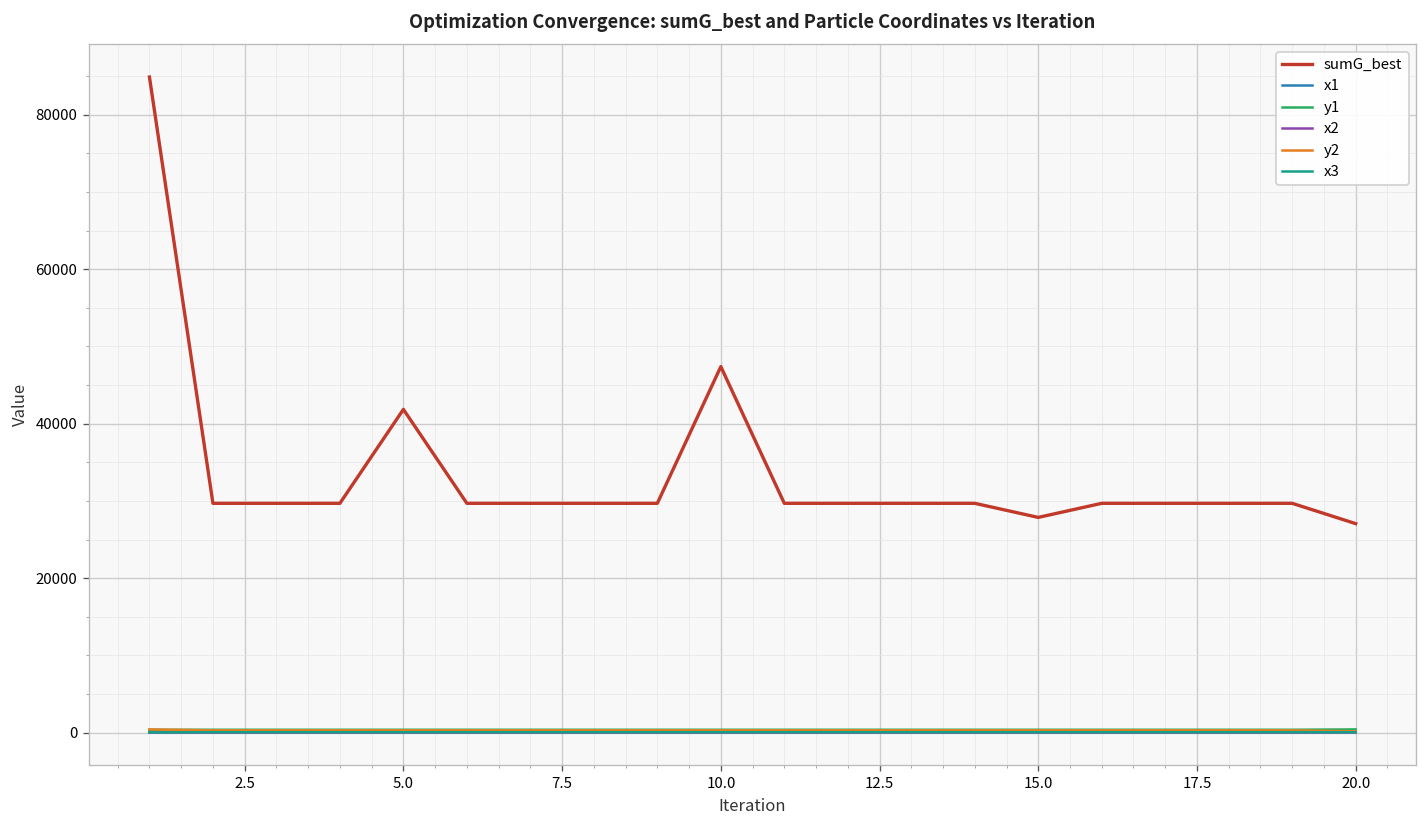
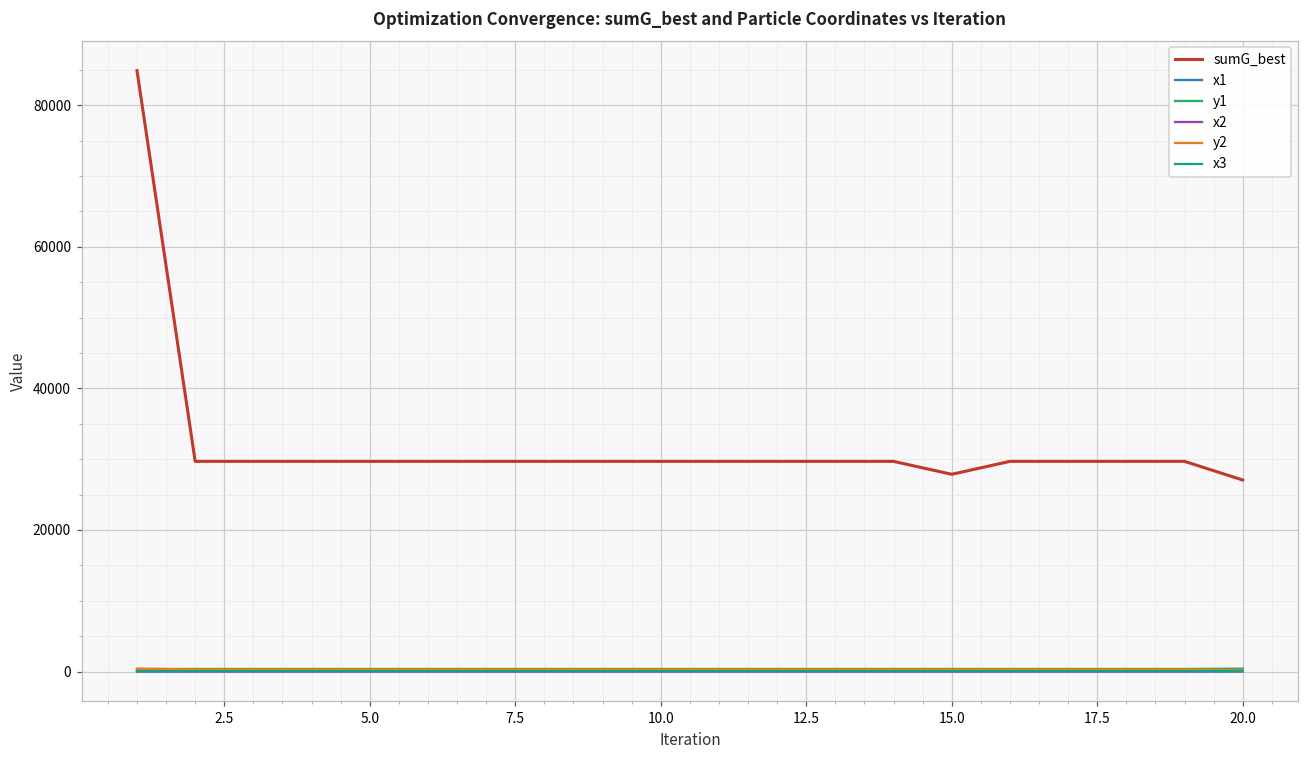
  {
    "sumG_best": {
-     "5.0": 42000,
-     "10.0": 47000,
+     "5.0": 30000,
+     "10.0": 30000,
      "15.0": 28000,
      "20.0": 27000
    }
  }
